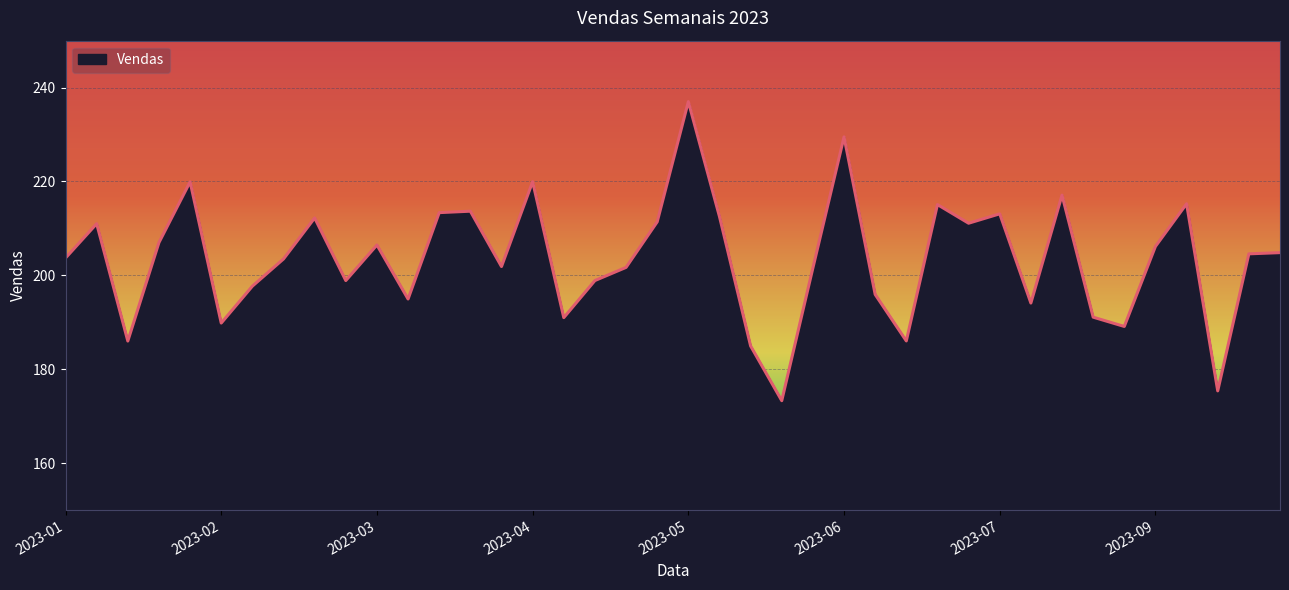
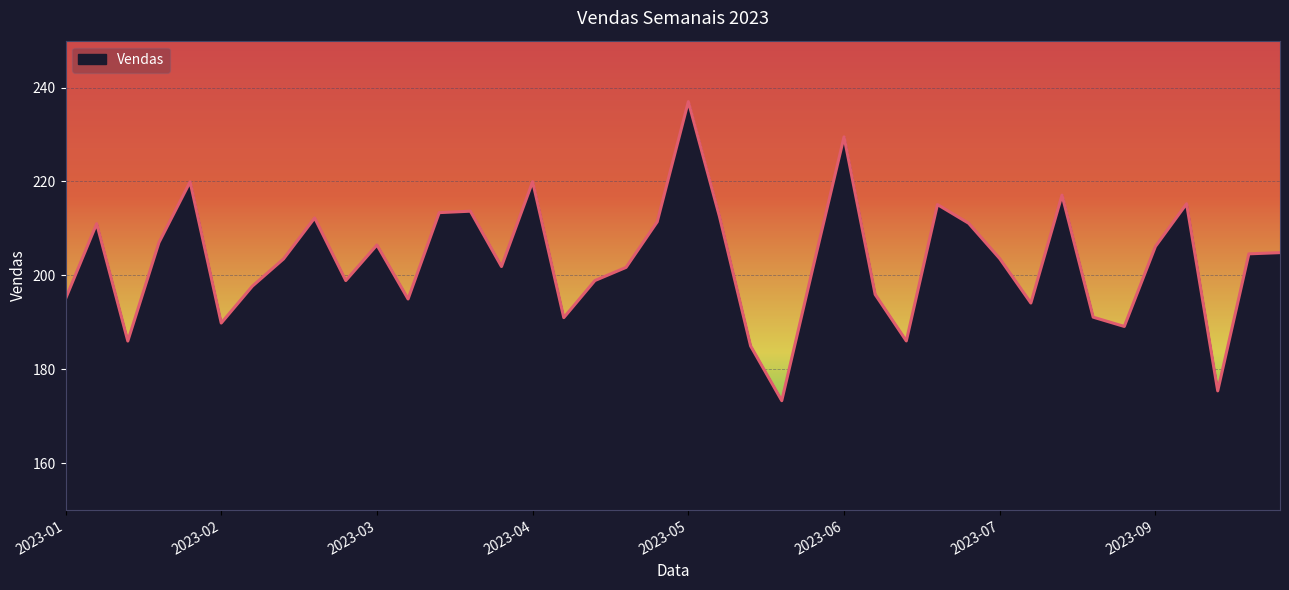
  {
-   "2023-01": 204,
+   "2023-01": 195,
    "2023-02": 190,
    "2023-03": 206,
    "2023-04": 220,
    "2023-05": 237,
    "2023-06": 229,
-   "2023-07": 213,
+   "2023-07": 204,
    "2023-09": 206
  }
